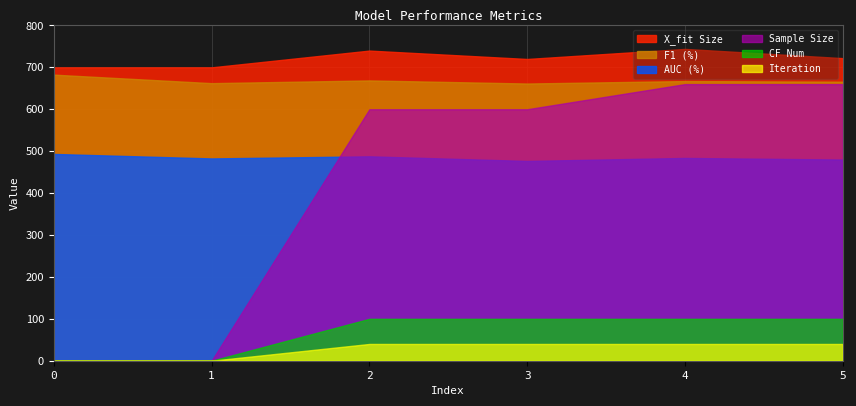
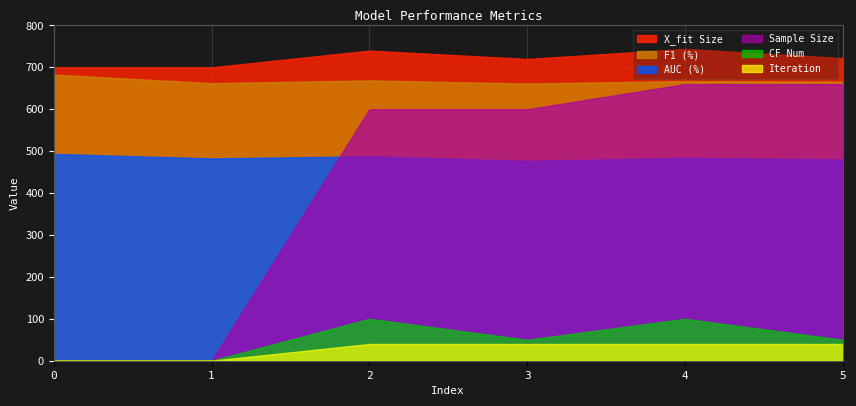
  {
    "X_fit Size": {
      "0": 700,
      "1": 700,
      "2": 740,
      "3": 720,
      "5": 720
    },
    "F1 (%)": {
      "0": 680,
      "1": 660,
      "2": 670,
      "3": 660,
      "4": 670
    },
    "AUC (%)": {
      "0": 490,
      "1": 480,
      "2": 490,
      "3": 480,
      "4": 480,
      "5": 480
    },
    "Sample Size": {
      "2": 600,
      "3": 600,
      "4": 660
    },
    "CF Num": {
      "2": 100,
-     "3": 100,
+     "3": 50,
      "4": 100,
-     "5": 100
+     "5": 50
    },
    "Iteration": {
      "2": 40,
      "3": 40,
      "4": 40,
      "5": 40
    }
  }
